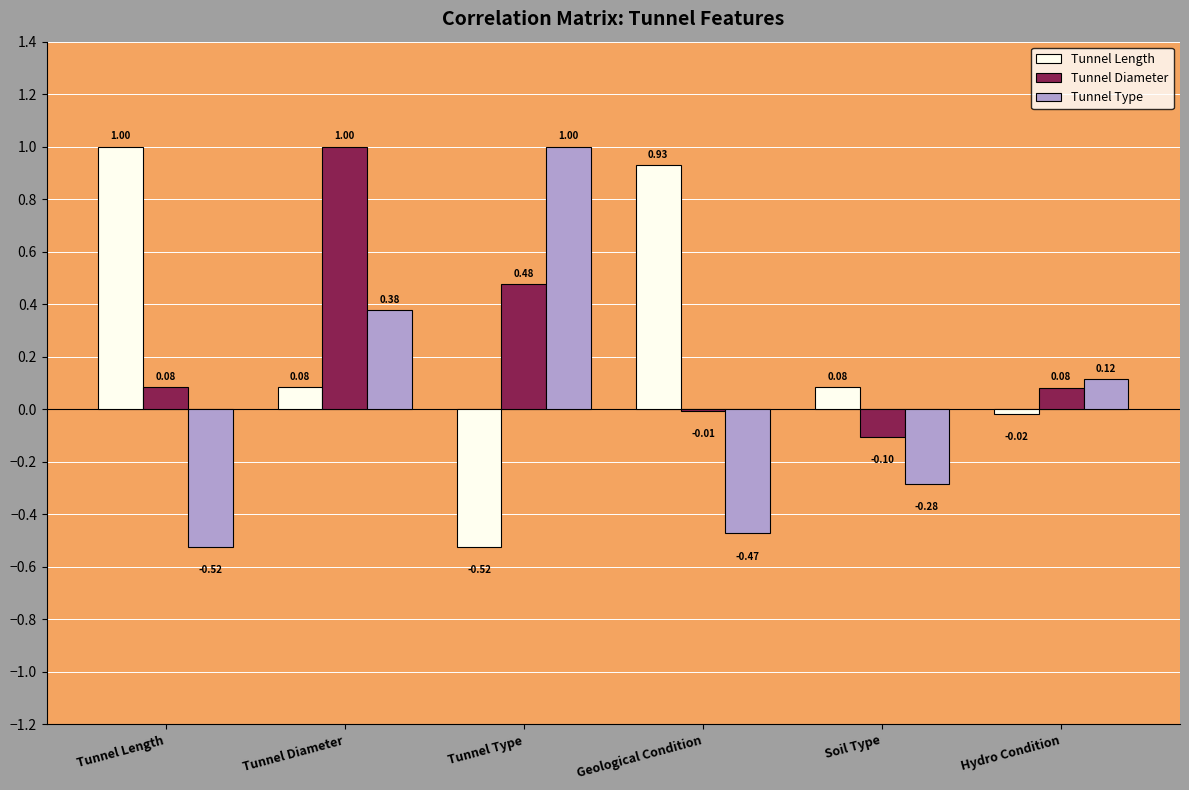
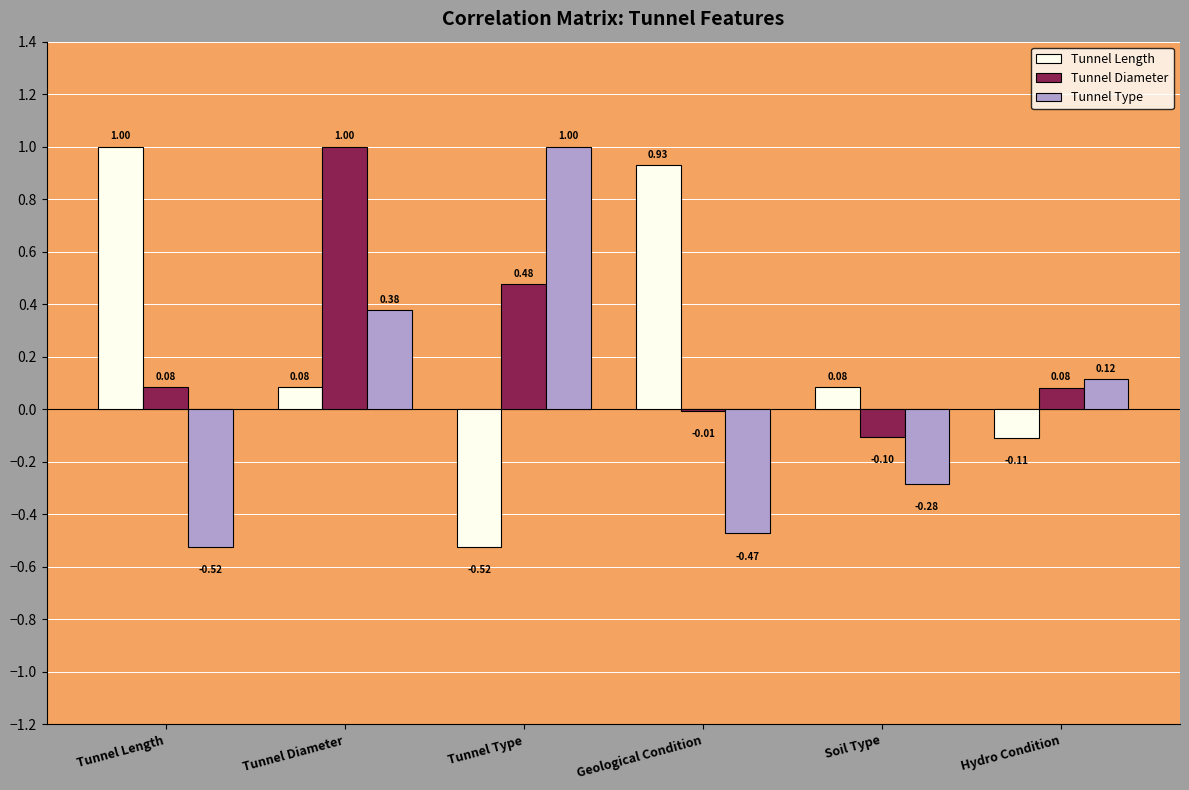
  {
    "Tunnel Length": {
      "Tunnel Length": 1.00,
      "Tunnel Diameter": 0.08,
      "Tunnel Type": -0.52,
      "Geological Condition": 0.93,
      "Soil Type": 0.08,
-     "Hydro Condition": -0.02
+     "Hydro Condition": -0.11
    },
    "Tunnel Diameter": {
      "Tunnel Length": 0.08,
      "Tunnel Diameter": 1.00,
      "Tunnel Type": 0.48,
      "Geological Condition": -0.01,
      "Soil Type": -0.10,
      "Hydro Condition": 0.08
    },
    "Tunnel Type": {
      "Tunnel Length": -0.52,
      "Tunnel Diameter": 0.38,
      "Tunnel Type": 1.00,
      "Geological Condition": -0.47,
      "Soil Type": -0.28,
      "Hydro Condition": 0.12
    }
  }
